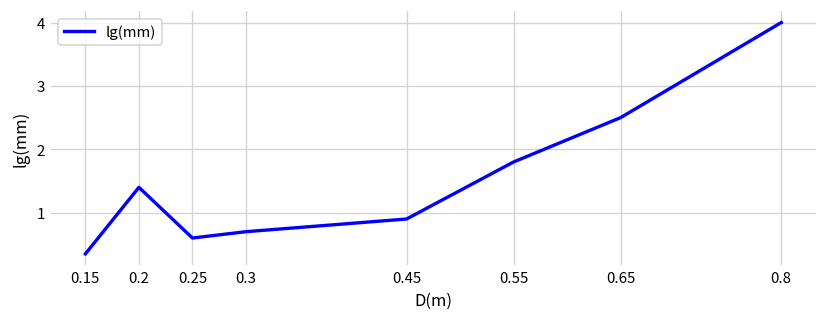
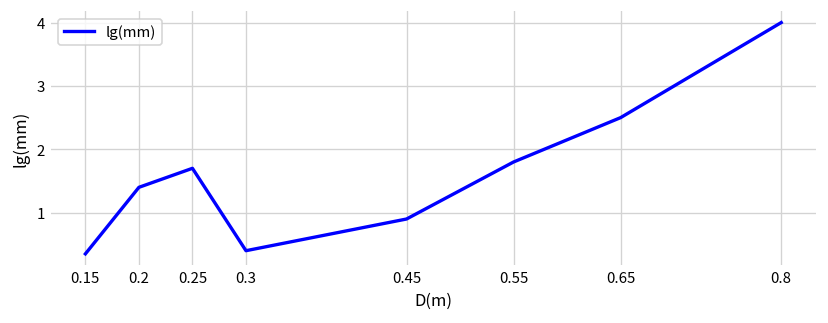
  {
    "0.15": 0.4,
    "0.2": 1.4,
-   "0.25": 0.6,
-   "0.3": 0.7,
+   "0.25": 1.7,
+   "0.3": 0.4,
    "0.45": 0.9,
    "0.55": 1.8,
    "0.65": 2.5,
    "0.8": 4.0
  }
